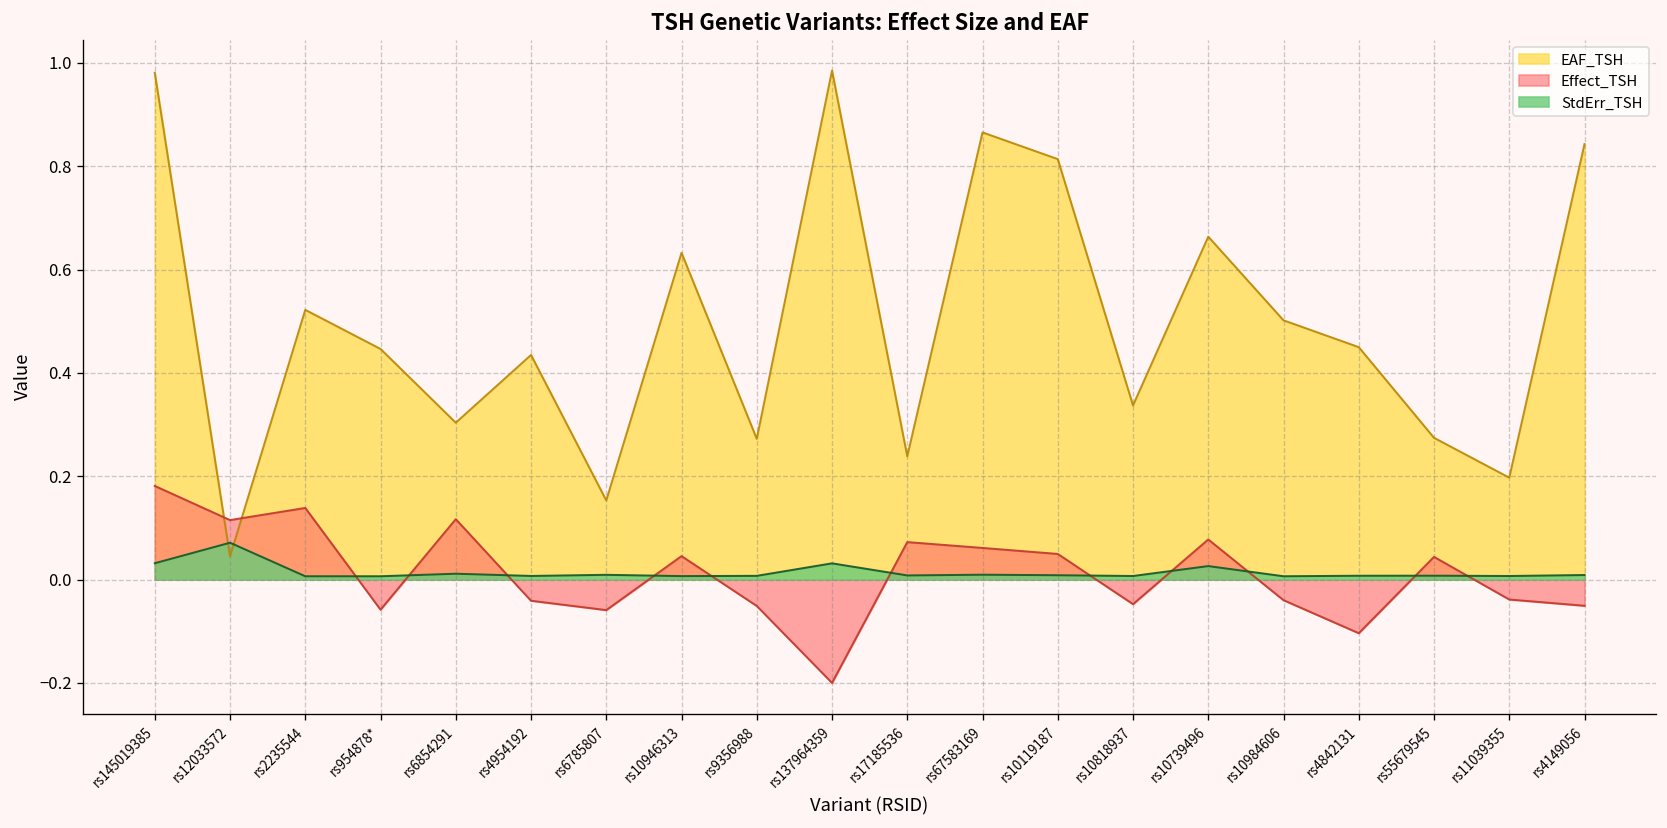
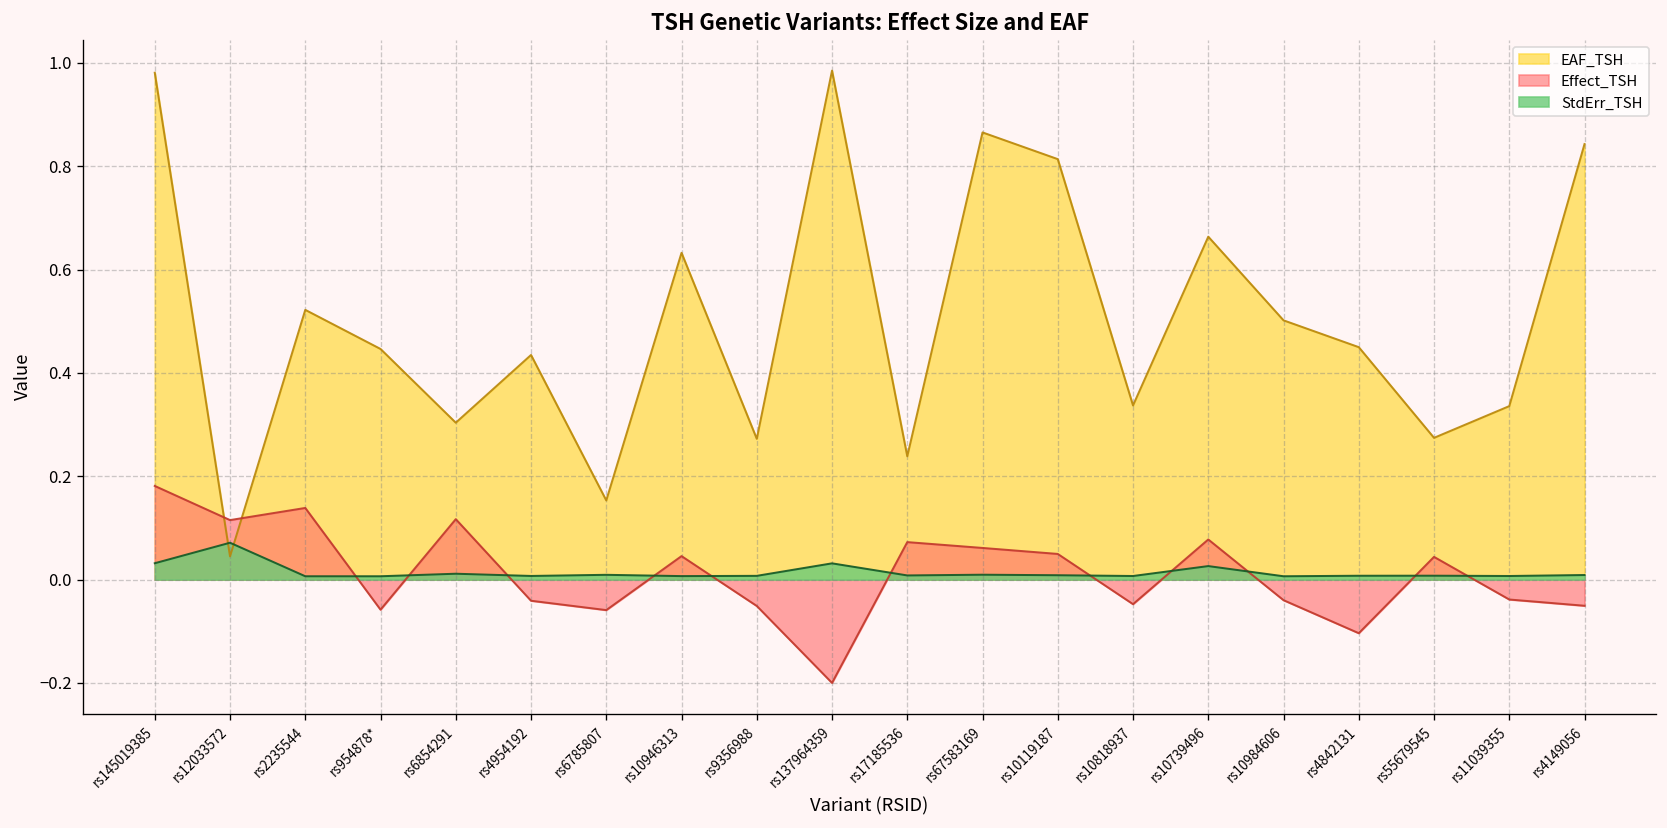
  {
    "EAF_TSH": {
      "rs145019385": 0.98,
      "rs12033572": 0.05,
      "rs2235544": 0.52,
      "rs954878*": 0.45,
      "rs6854291": 0.30,
      "rs4954192": 0.43,
      "rs6785807": 0.15,
      "rs10946313": 0.63,
      "rs9356988": 0.27,
      "rs137964359": 0.99,
      "rs17185536": 0.24,
      "rs67583169": 0.87,
      "rs10119187": 0.81,
      "rs10818937": 0.34,
      "rs10739496": 0.66,
      "rs10984606": 0.50,
      "rs4842131": 0.45,
      "rs55679545": 0.27,
-     "rs11039355": 0.20,
+     "rs11039355": 0.34,
      "rs4149056": 0.84
    },
    "StdErr_TSH": {
      "rs145019385": 0.03,
      "rs12033572": 0.07,
      "rs2235544": 0.01,
      "rs954878*": 0.01,
      "rs6854291": 0.01,
      "rs4954192": 0.01,
      "rs6785807": 0.01,
      "rs10946313": 0.01,
      "rs9356988": 0.01,
      "rs137964359": 0.03,
      "rs17185536": 0.01,
      "rs67583169": 0.01,
      "rs10119187": 0.01,
      "rs10818937": 0.01,
      "rs10739496": 0.03,
      "rs10984606": 0.01,
      "rs4842131": 0.01,
      "rs55679545": 0.01,
      "rs11039355": 0.01,
      "rs4149056": 0.01
    }
  }
